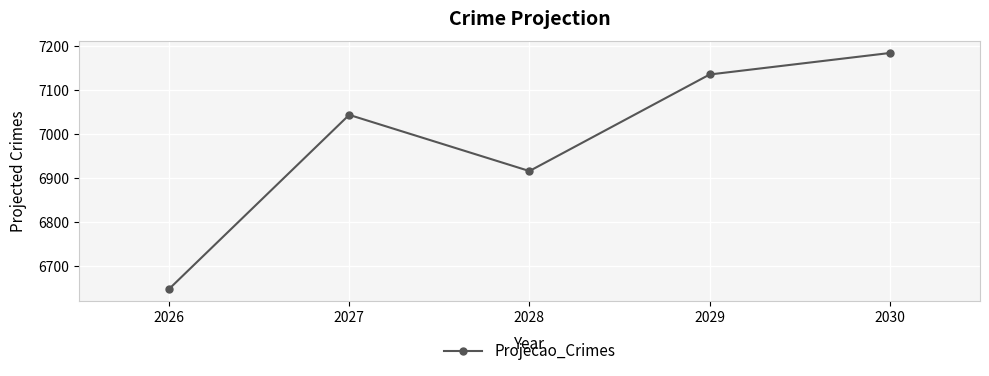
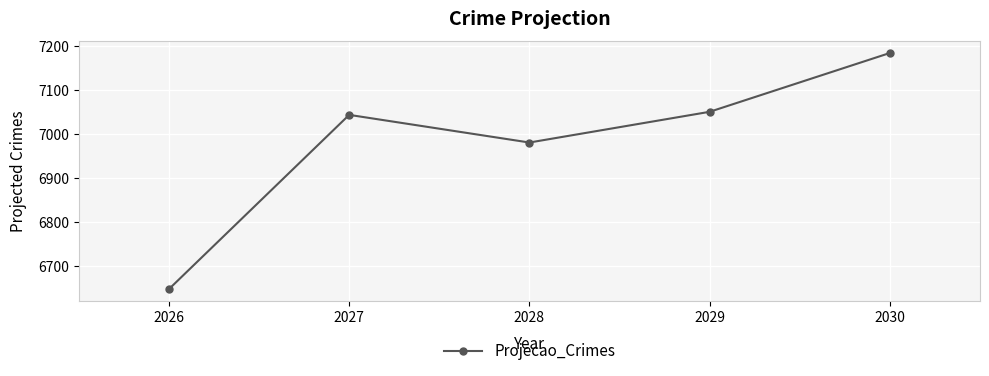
  {
    "2026": 6650,
    "2027": 7040,
-   "2028": 6920,
-   "2029": 7140,
+   "2028": 6980,
+   "2029": 7050,
    "2030": 7190
  }
